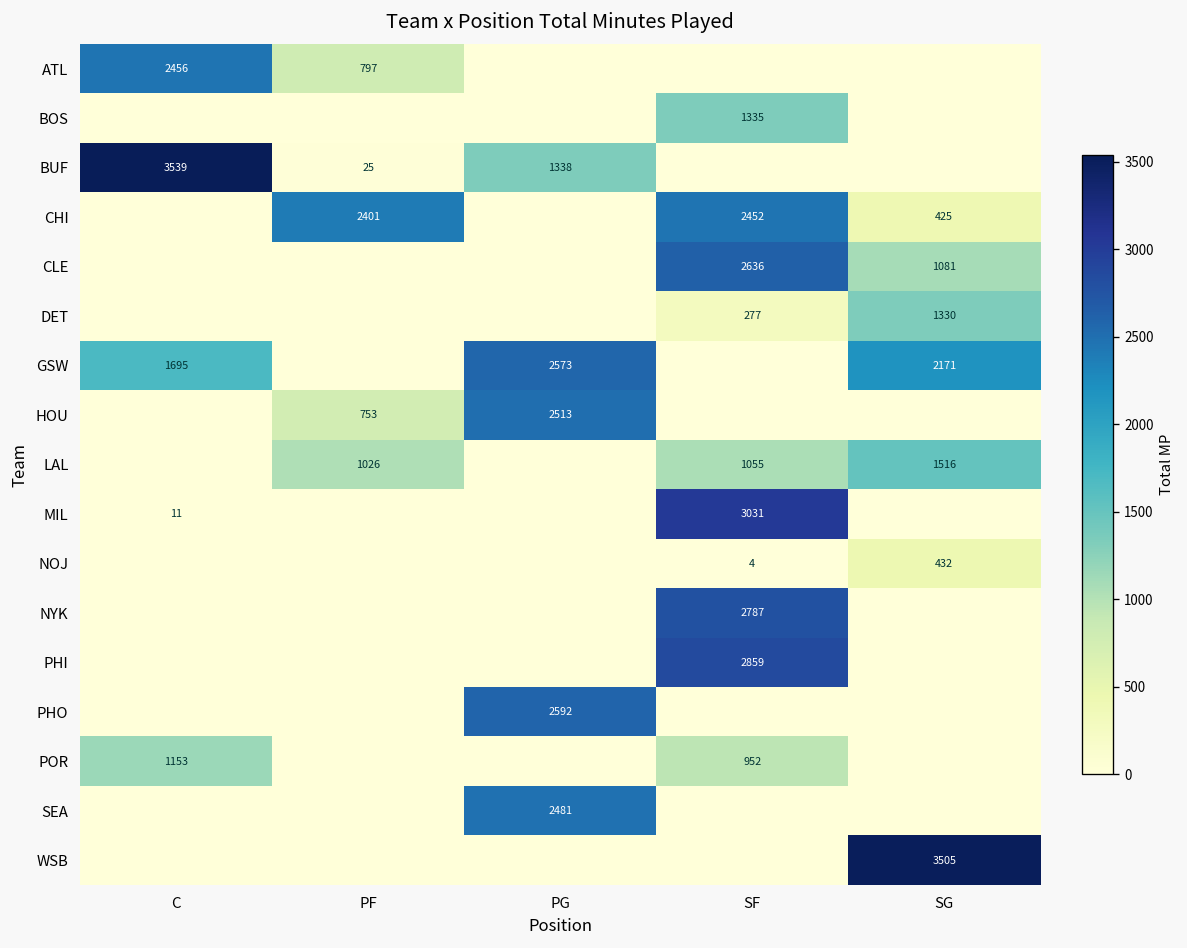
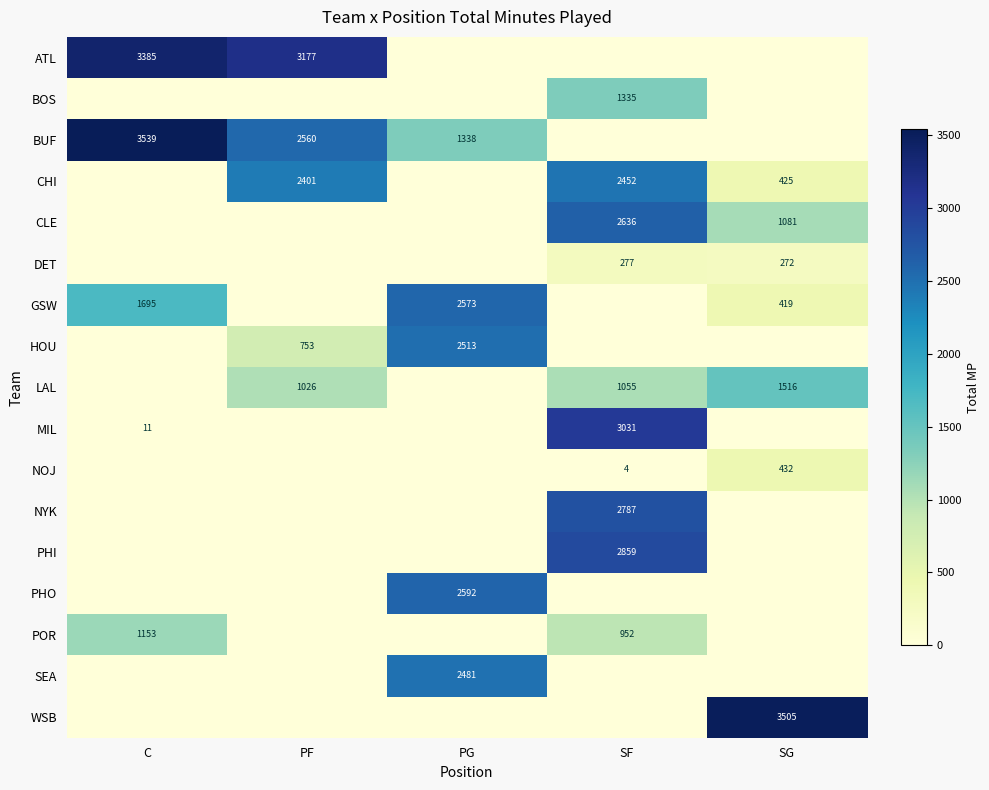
  {
    "ATL": {
-     "C": 2456,
-     "PF": 797
+     "C": 3385,
+     "PF": 3177
    },
    "BOS": {
      "SF": 1335
    },
    "BUF": {
      "C": 3539,
-     "PF": 25,
+     "PF": 2560,
      "PG": 1338
    },
    "CHI": {
      "PF": 2401,
      "SF": 2452,
      "SG": 425
    },
    "CLE": {
      "SF": 2636,
      "SG": 1081
    },
    "DET": {
      "SF": 277,
-     "SG": 1330
+     "SG": 272
    },
    "GSW": {
      "C": 1695,
      "PG": 2573,
-     "SG": 2171
+     "SG": 419
    },
    "HOU": {
      "PF": 753,
      "PG": 2513
    },
    "LAL": {
      "PF": 1026,
      "SF": 1055,
      "SG": 1516
    },
    "MIL": {
      "C": 11,
      "SF": 3031
    },
    "NOJ": {
      "SF": 4,
      "SG": 432
    },
    "NYK": {
      "SF": 2787
    },
    "PHI": {
      "SF": 2859
    },
    "PHO": {
      "PG": 2592
    },
    "POR": {
      "C": 1153,
      "SF": 952
    },
    "SEA": {
      "PG": 2481
    },
    "WSB": {
      "SG": 3505
    }
  }
